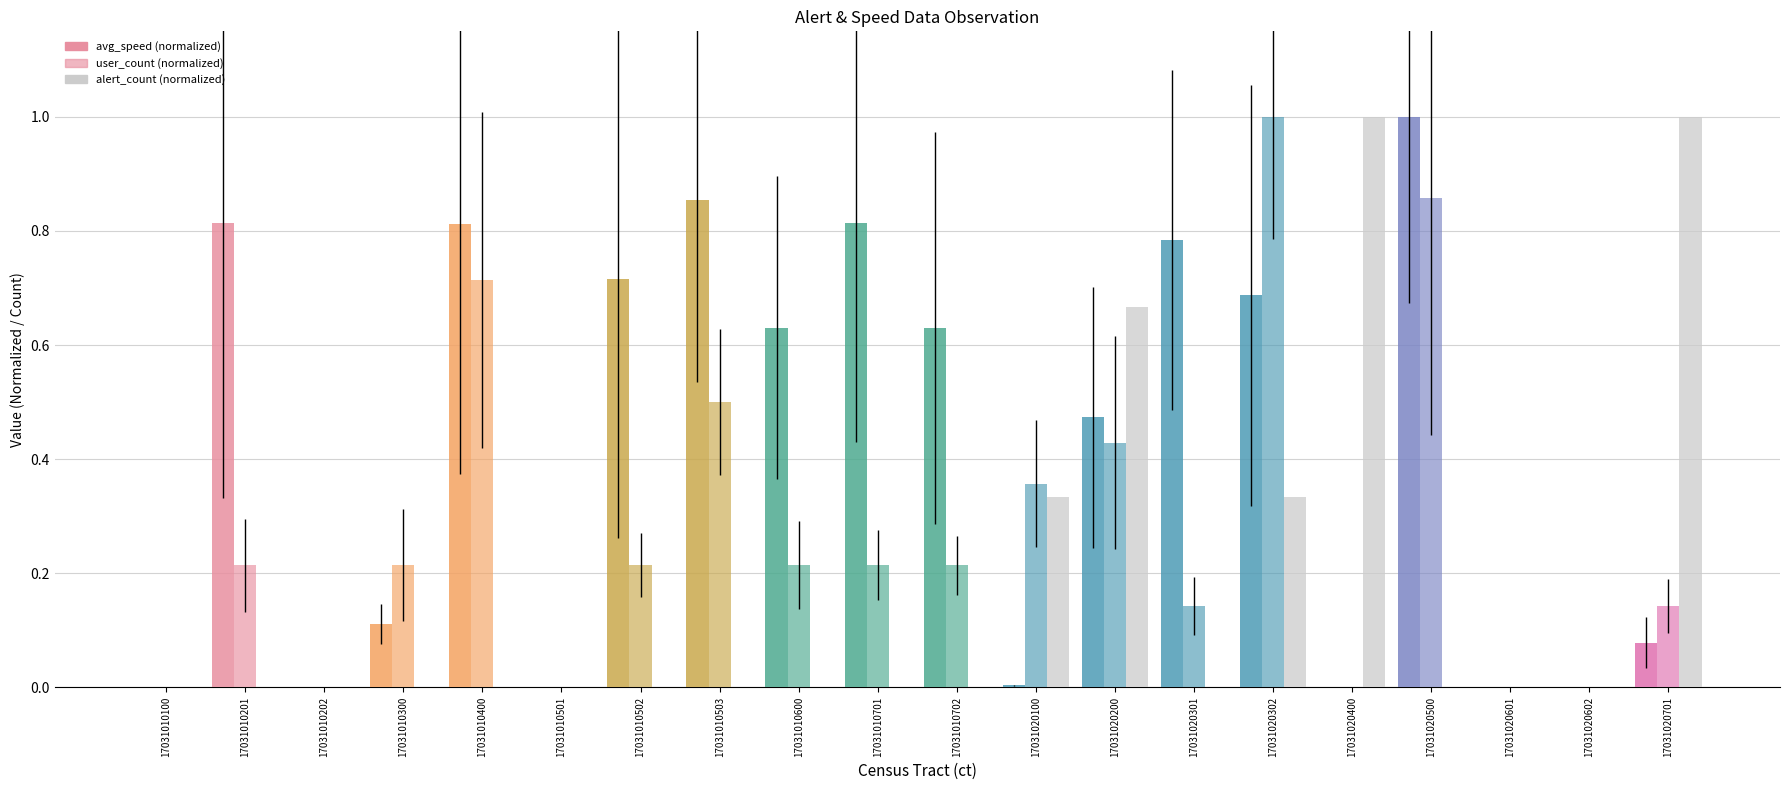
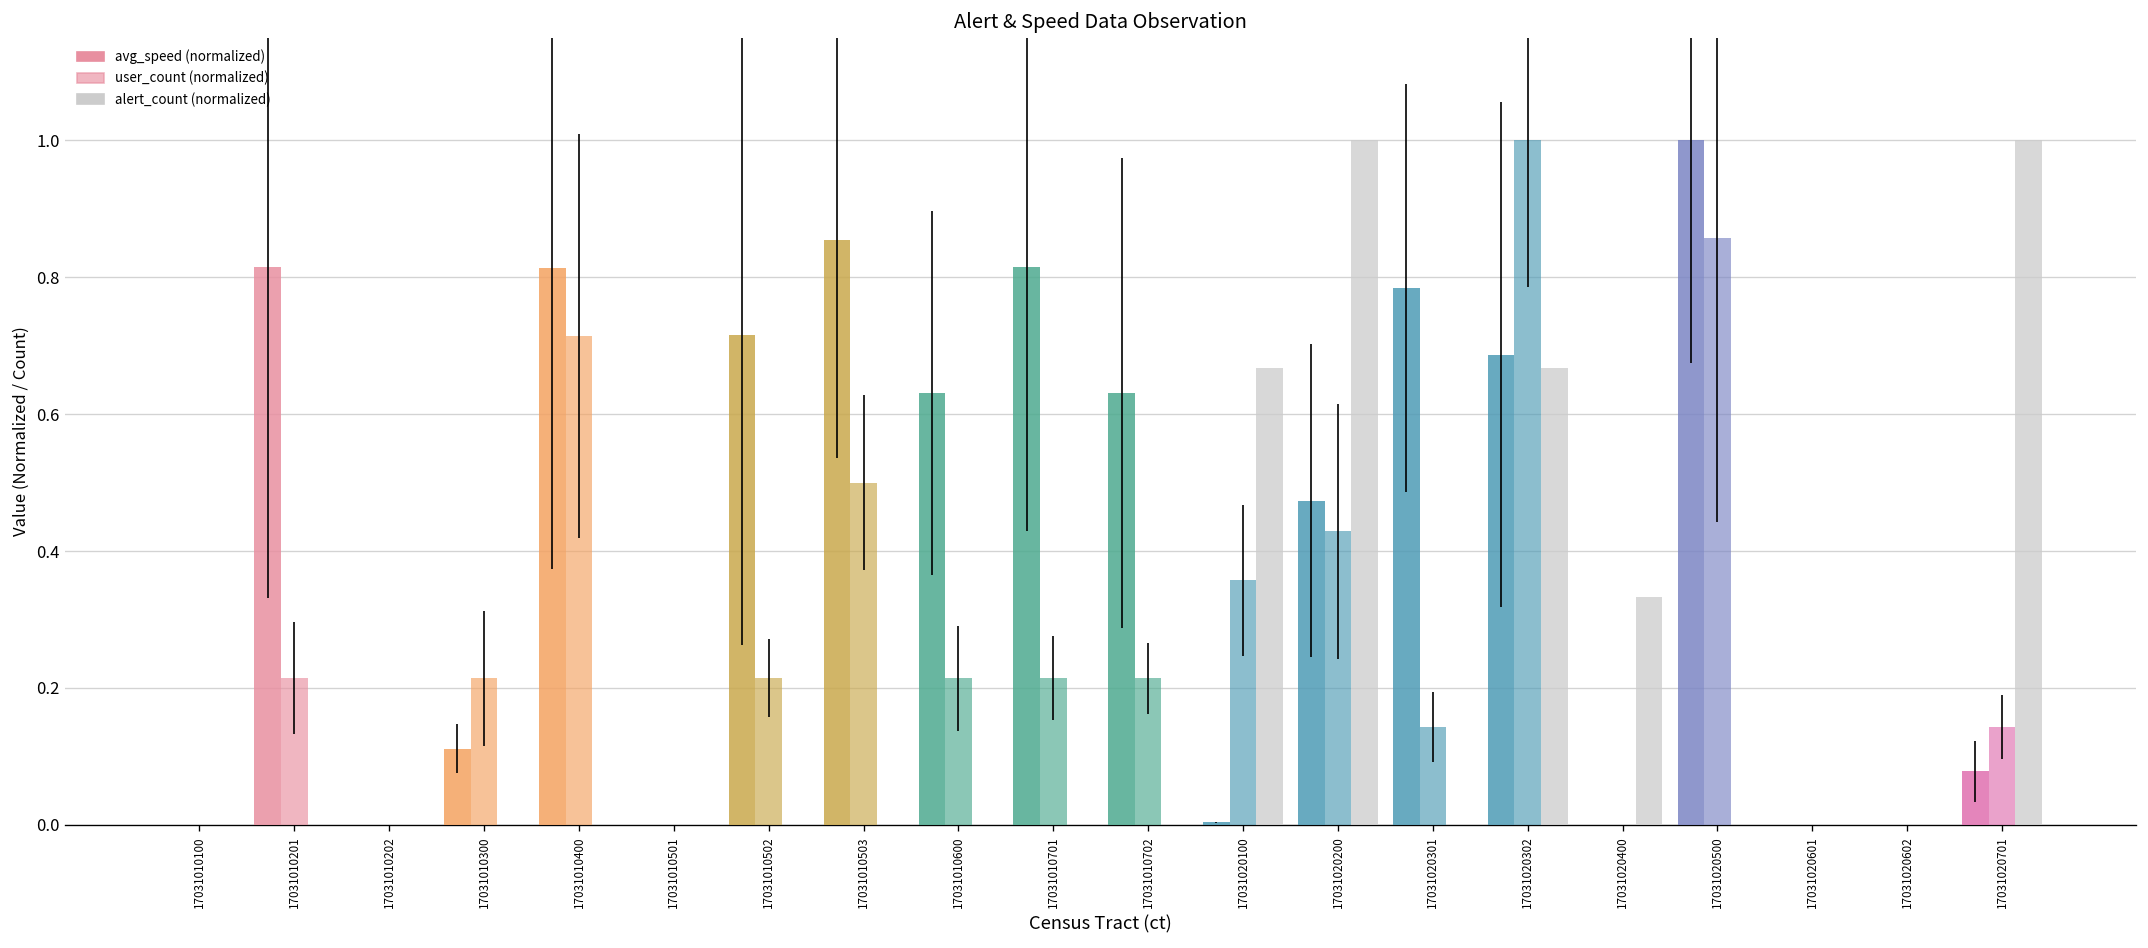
  {
    "alert_count (normalized)": {
      "17031010100": 0.00,
      "17031010201": 0.00,
      "17031010202": 0.00,
      "17031010300": 0.00,
      "17031010400": 0.00,
      "17031010501": 0.00,
      "17031010502": 0.00,
      "17031010503": 0.00,
      "17031010600": 0.00,
      "17031010701": 0.00,
      "17031010702": 0.00,
-     "17031020100": 0.33,
-     "17031020200": 0.67,
+     "17031020100": 0.67,
+     "17031020200": 1.00,
      "17031020301": 0.00,
-     "17031020302": 0.33,
-     "17031020400": 1.00,
+     "17031020302": 0.67,
+     "17031020400": 0.33,
      "17031020500": 0.00,
      "17031020601": 0.00,
      "17031020602": 0.00,
      "17031020701": 1.00
    }
  }
